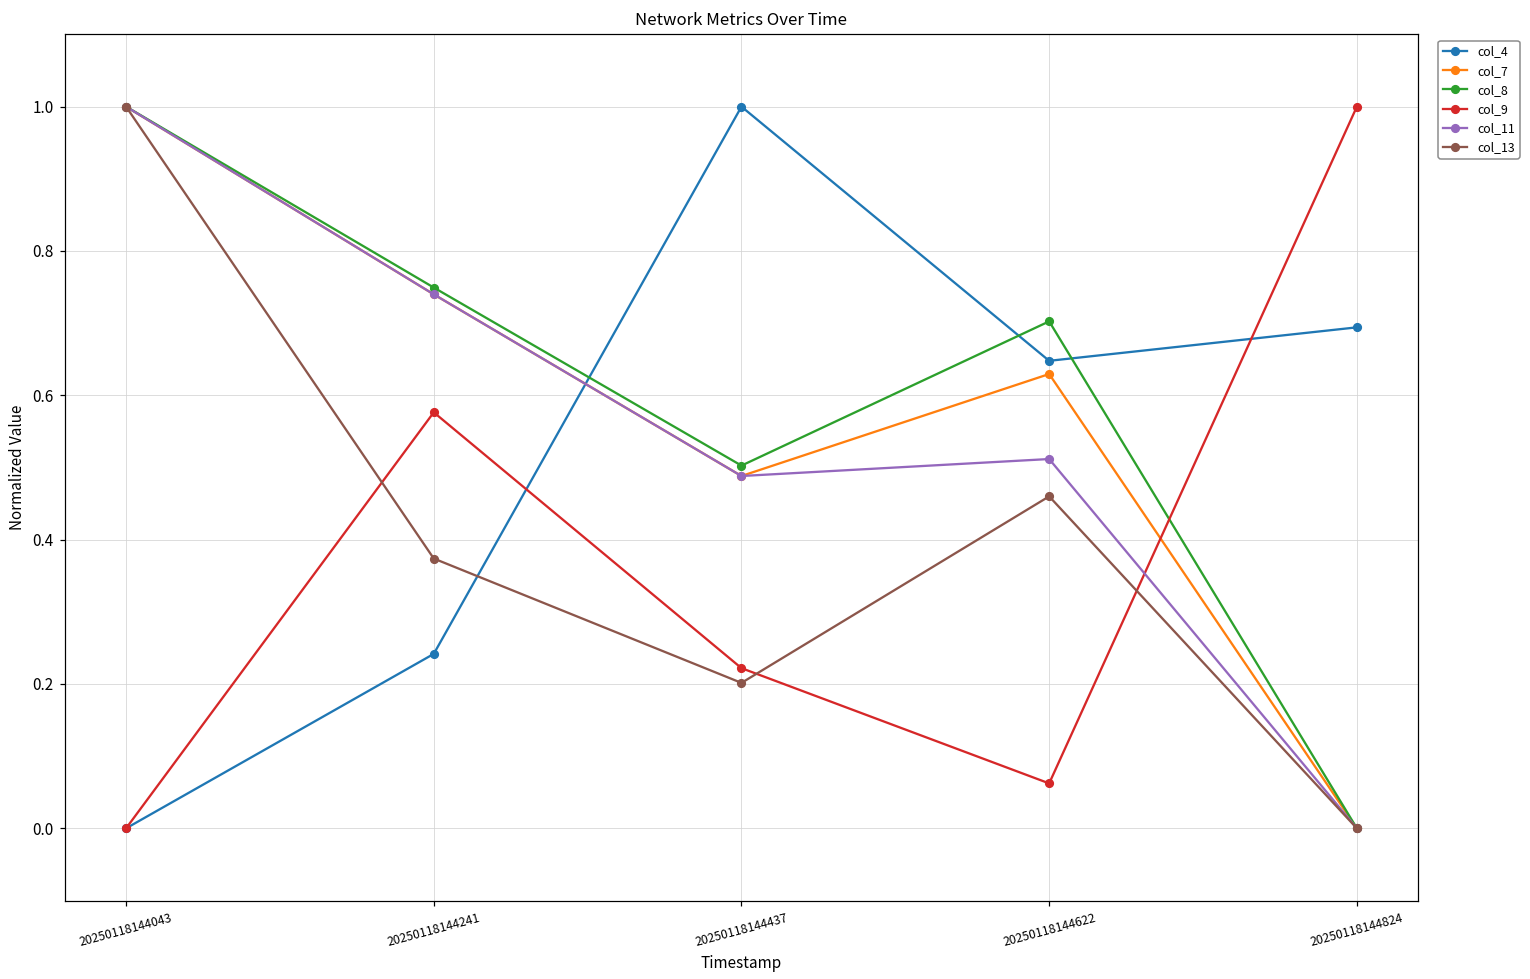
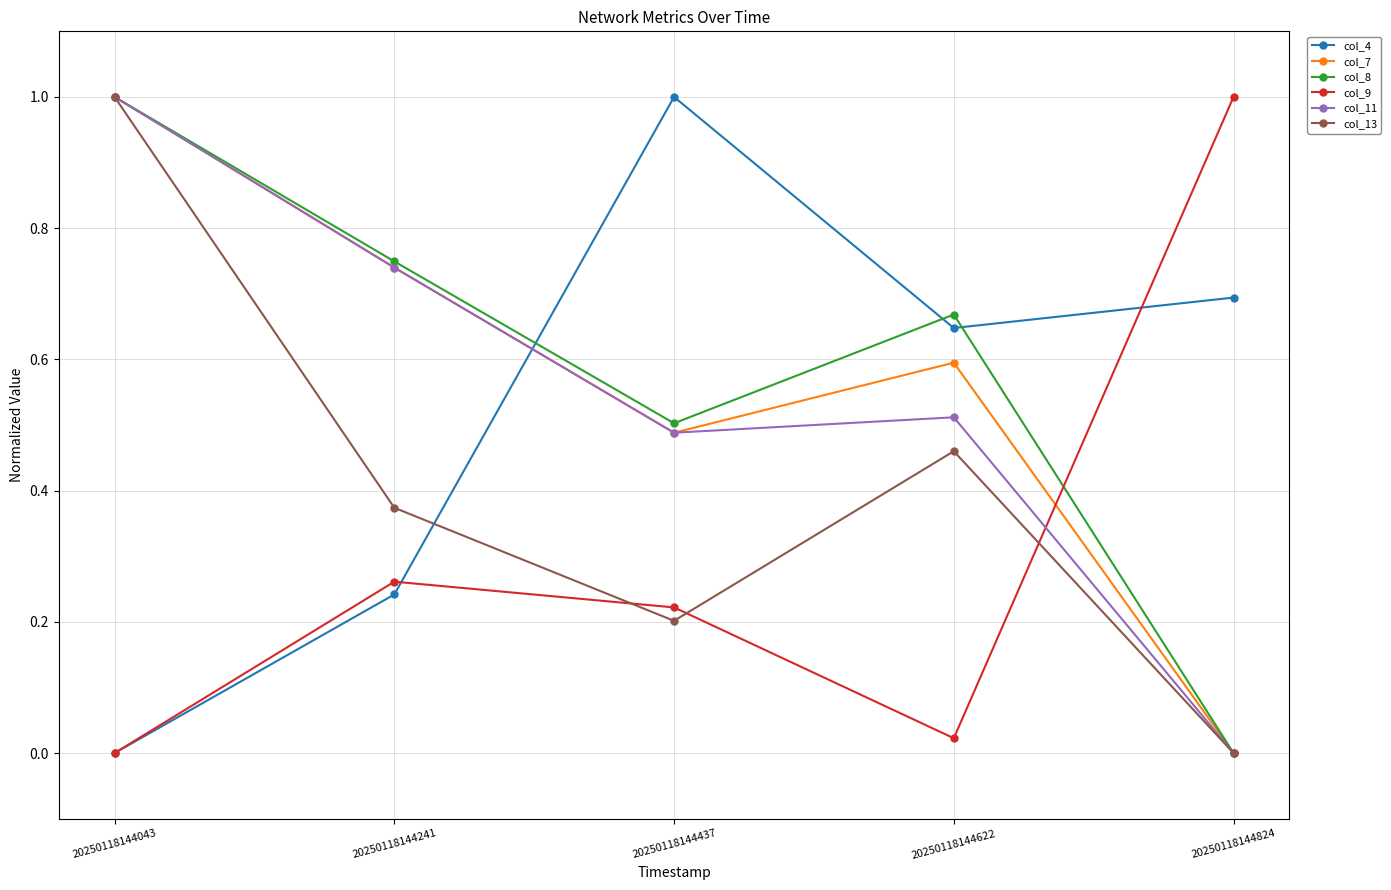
  {
    "col_4": {
      "20250118144241": 0.24,
      "20250118144437": 1.00,
      "20250118144622": 0.65,
      "20250118144824": 0.69
    },
    "col_7": {
-     "20250118144622": 0.63
+     "20250118144622": 0.59
    },
    "col_8": {
      "20250118144241": 0.75,
      "20250118144437": 0.50,
-     "20250118144622": 0.70
+     "20250118144622": 0.67
    },
    "col_9": {
-     "20250118144241": 0.58,
+     "20250118144241": 0.26,
      "20250118144437": 0.22,
-     "20250118144622": 0.06,
+     "20250118144622": 0.02,
      "20250118144824": 1.00
    },
    "col_11": {
      "20250118144622": 0.51
    },
    "col_13": {
      "20250118144241": 0.37,
      "20250118144437": 0.20,
      "20250118144622": 0.46
    }
  }
